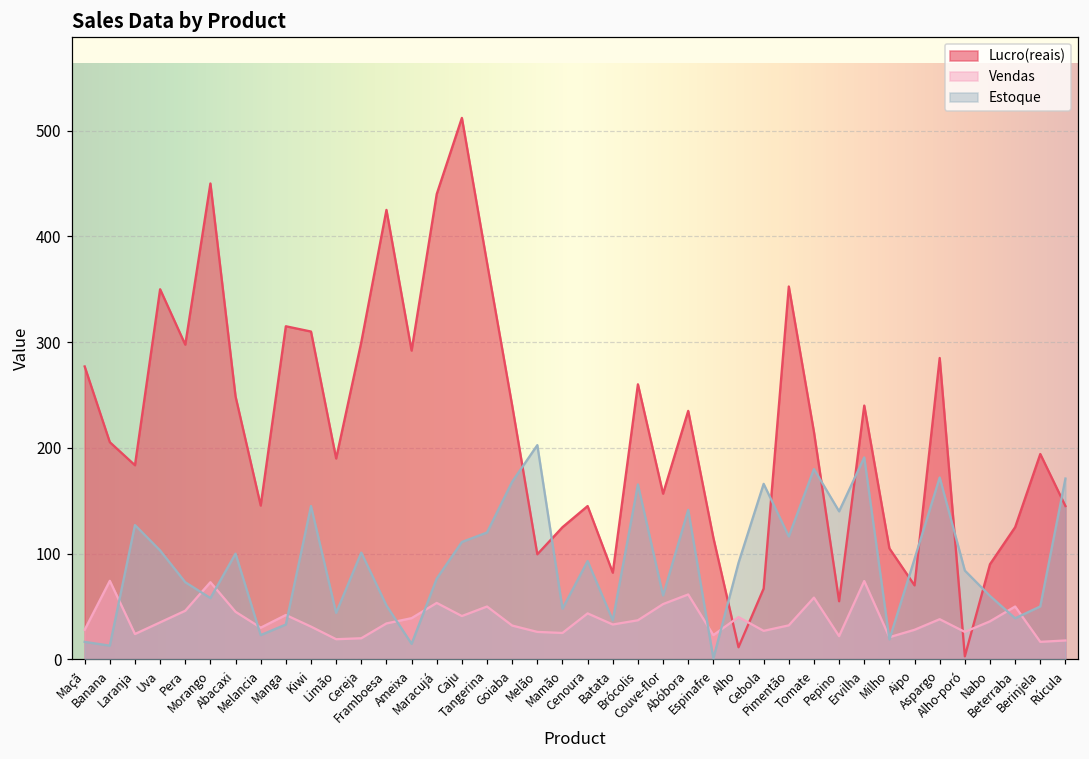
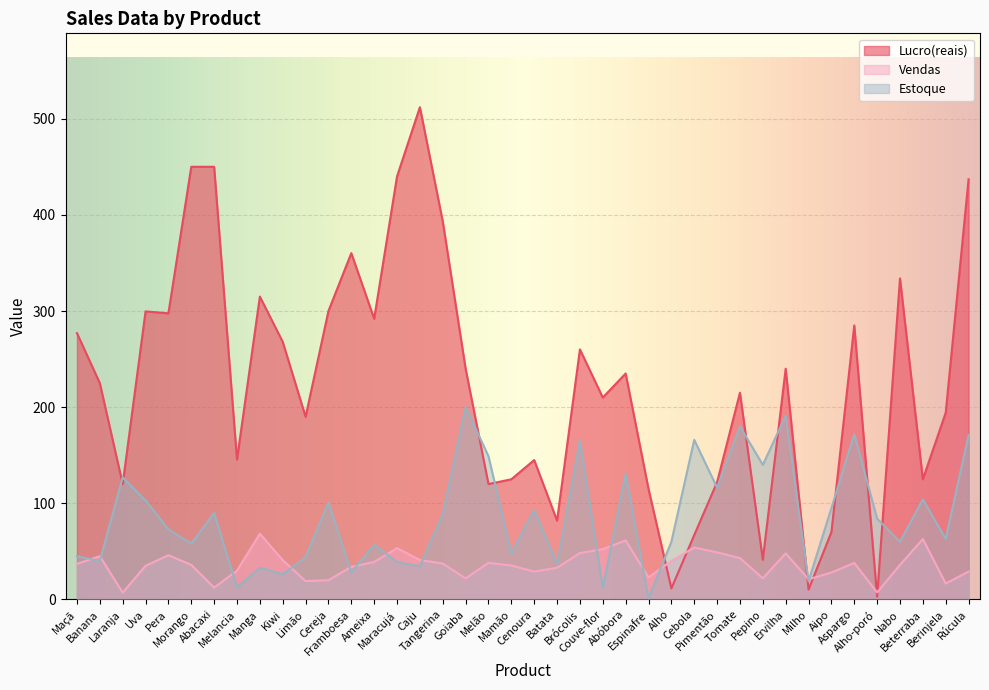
  {
    "Lucro(reais)": {
      "Maçã": 280,
-     "Banana": 210,
-     "Laranja": 180,
-     "Uva": 350,
+     "Banana": 230,
+     "Laranja": 120,
+     "Uva": 300,
      "Pera": 300,
      "Morango": 450,
-     "Abacaxi": 250,
+     "Abacaxi": 450,
      "Melancia": 150,
      "Manga": 320,
-     "Kiwi": 310,
+     "Kiwi": 270,
      "Limão": 190,
      "Cereja": 300,
-     "Framboesa": 430,
+     "Framboesa": 360,
      "Ameixa": 290,
      "Maracujá": 440,
      "Caju": 510,
-     "Tangerina": 380,
+     "Tangerina": 390,
      "Goiaba": 240,
-     "Melão": 100,
+     "Melão": 120,
      "Mamão": 130,
      "Cenoura": 150,
      "Batata": 80,
      "Brócolis": 260,
-     "Couve-flor": 160,
+     "Couve-flor": 210,
      "Abóbora": 240,
      "Espinafre": 120,
      "Alho": 10,
      "Cebola": 70,
-     "Pimentão": 350,
+     "Pimentão": 120,
      "Tomate": 220,
-     "Pepino": 60,
+     "Pepino": 40,
      "Ervilha": 240,
-     "Milho": 110,
+     "Milho": 10,
      "Aipo": 70,
      "Aspargo": 290,
      "Alho-poró": 0,
-     "Nabo": 90,
+     "Nabo": 330,
      "Beterraba": 130,
      "Berinjela": 190,
-     "Rúcula": 150
+     "Rúcula": 440
    },
    "Vendas": {
-     "Maçã": 30,
-     "Banana": 70,
-     "Laranja": 20,
+     "Maçã": 40,
+     "Banana": 50,
+     "Laranja": 10,
      "Uva": 40,
      "Pera": 50,
-     "Morango": 70,
-     "Abacaxi": 50,
+     "Morango": 40,
+     "Abacaxi": 10,
      "Melancia": 30,
-     "Manga": 40,
-     "Kiwi": 30,
+     "Manga": 70,
+     "Kiwi": 40,
      "Limão": 20,
      "Cereja": 20,
      "Framboesa": 30,
      "Ameixa": 40,
      "Maracujá": 50,
      "Caju": 40,
-     "Tangerina": 50,
-     "Goiaba": 30,
-     "Melão": 30,
-     "Mamão": 30,
-     "Cenoura": 40,
+     "Tangerina": 40,
+     "Goiaba": 20,
+     "Melão": 40,
+     "Mamão": 40,
+     "Cenoura": 30,
      "Batata": 30,
-     "Brócolis": 40,
+     "Brócolis": 50,
      "Couve-flor": 50,
      "Abóbora": 60,
      "Espinafre": 20,
      "Alho": 40,
-     "Cebola": 30,
-     "Pimentão": 30,
-     "Tomate": 60,
+     "Cebola": 50,
+     "Pimentão": 50,
+     "Tomate": 40,
      "Pepino": 20,
-     "Ervilha": 70,
+     "Ervilha": 50,
      "Aipo": 30,
      "Aspargo": 40,
-     "Alho-poró": 30,
+     "Alho-poró": 10,
      "Nabo": 40,
-     "Beterraba": 50,
+     "Beterraba": 60,
      "Berinjela": 20,
-     "Rúcula": 20
+     "Rúcula": 30
    },
    "Estoque": {
-     "Maçã": 20,
-     "Banana": 10,
+     "Maçã": 50,
+     "Banana": 40,
      "Laranja": 130,
      "Uva": 100,
      "Pera": 70,
      "Morango": 60,
-     "Abacaxi": 100,
-     "Melancia": 20,
+     "Abacaxi": 90,
+     "Melancia": 10,
      "Manga": 30,
-     "Kiwi": 150,
+     "Kiwi": 30,
      "Limão": 40,
      "Cereja": 100,
-     "Framboesa": 50,
-     "Ameixa": 10,
-     "Maracujá": 80,
-     "Caju": 110,
-     "Tangerina": 120,
-     "Goiaba": 170,
-     "Melão": 200,
+     "Framboesa": 30,
+     "Ameixa": 60,
+     "Maracujá": 40,
+     "Caju": 30,
+     "Tangerina": 90,
+     "Goiaba": 200,
+     "Melão": 150,
      "Mamão": 50,
      "Cenoura": 90,
      "Batata": 40,
      "Brócolis": 170,
-     "Couve-flor": 60,
-     "Abóbora": 140,
+     "Couve-flor": 10,
+     "Abóbora": 130,
      "Espinafre": 0,
-     "Alho": 90,
+     "Alho": 60,
      "Cebola": 170,
      "Pimentão": 120,
      "Tomate": 180,
      "Pepino": 140,
      "Ervilha": 190,
      "Aipo": 100,
      "Aspargo": 170,
      "Alho-poró": 80,
      "Nabo": 60,
-     "Beterraba": 40,
-     "Berinjela": 50,
+     "Beterraba": 100,
+     "Berinjela": 60,
      "Rúcula": 170
    }
  }
